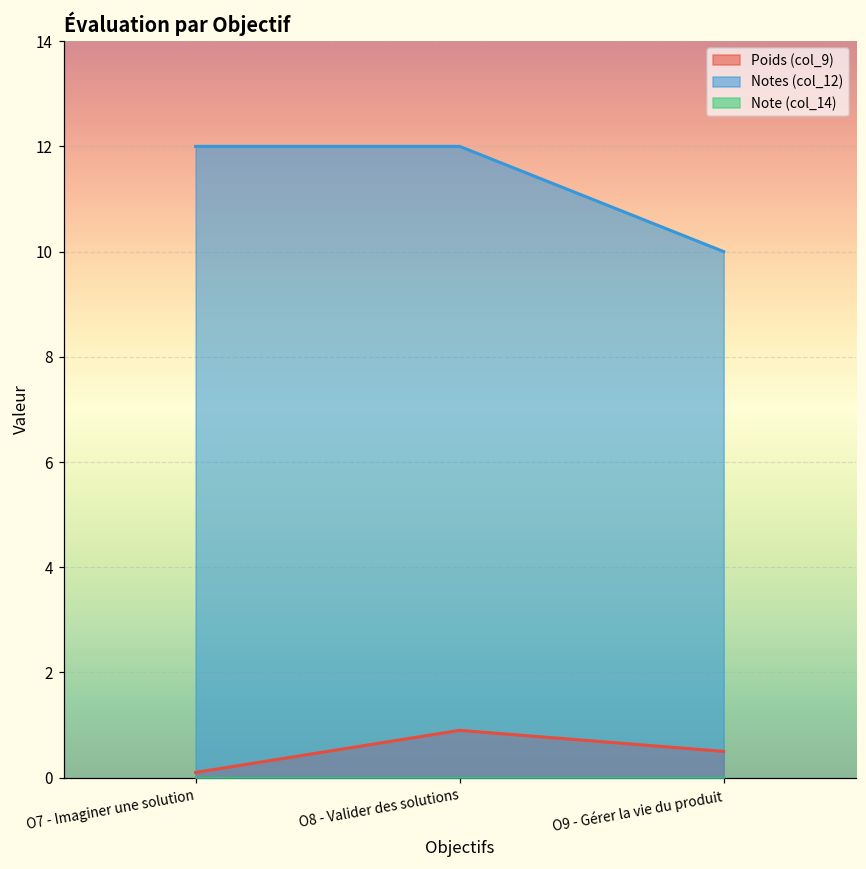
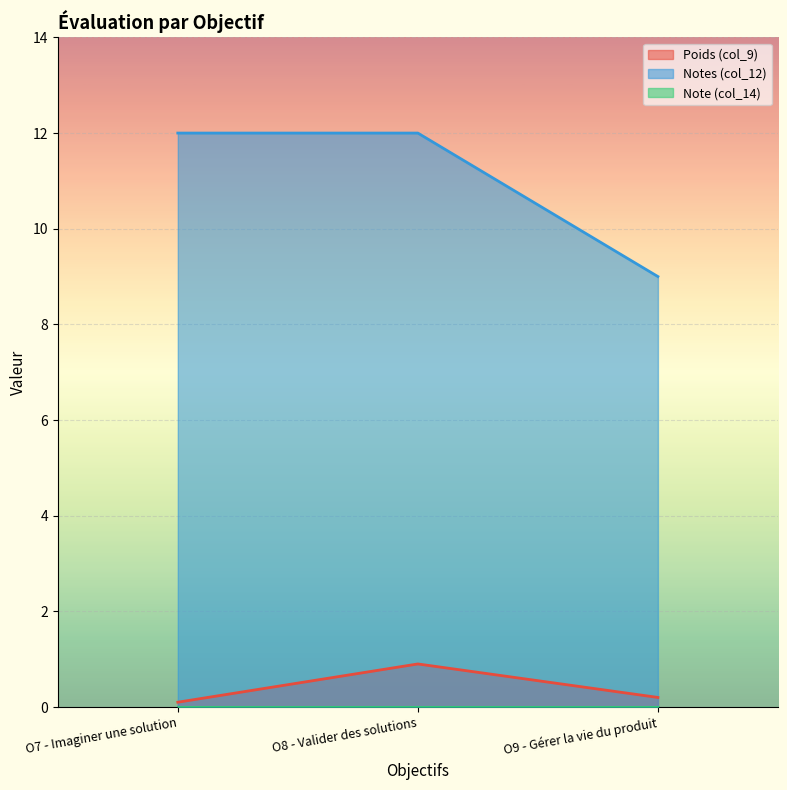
  {
    "Poids (col_9)": {
      "O7 - Imaginer une solution": 0.1,
      "O8 - Valider des solutions": 0.9,
-     "O9 - Gérer la vie du produit": 0.5
+     "O9 - Gérer la vie du produit": 0.2
    },
    "Notes (col_12)": {
      "O7 - Imaginer une solution": 12,
      "O8 - Valider des solutions": 12,
-     "O9 - Gérer la vie du produit": 10
+     "O9 - Gérer la vie du produit": 9
    },
    "Note (col_14)": {
      "O7 - Imaginer une solution": 0.0,
      "O8 - Valider des solutions": 0.0,
      "O9 - Gérer la vie du produit": 0.0
    }
  }
